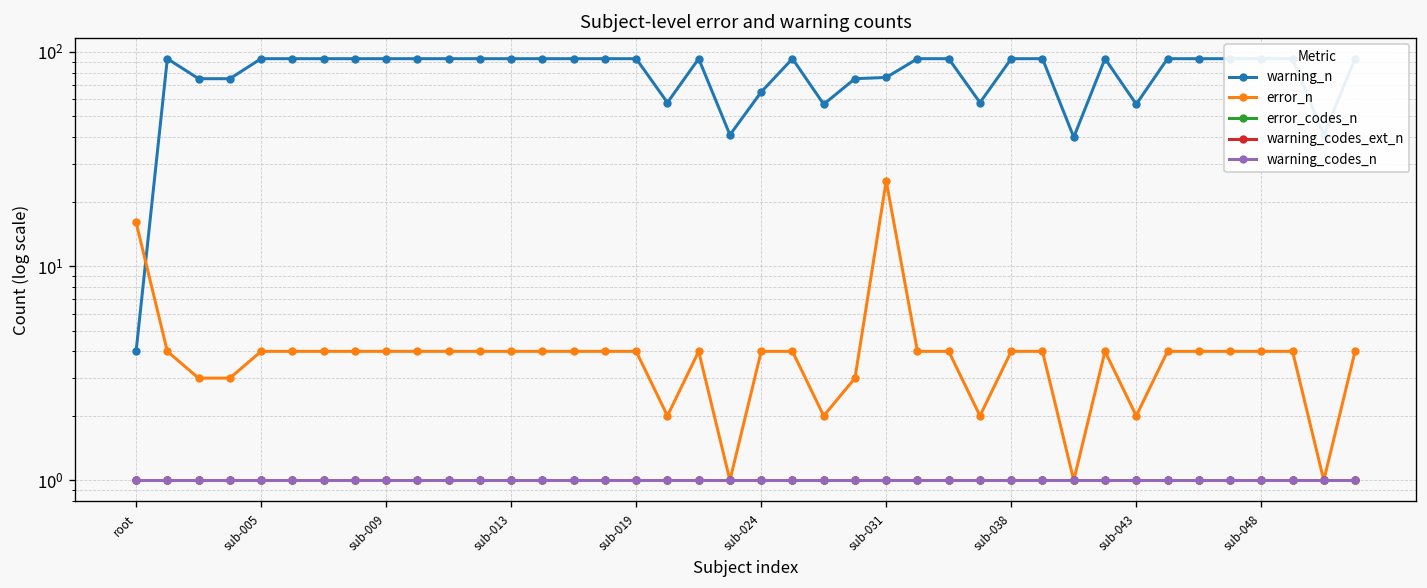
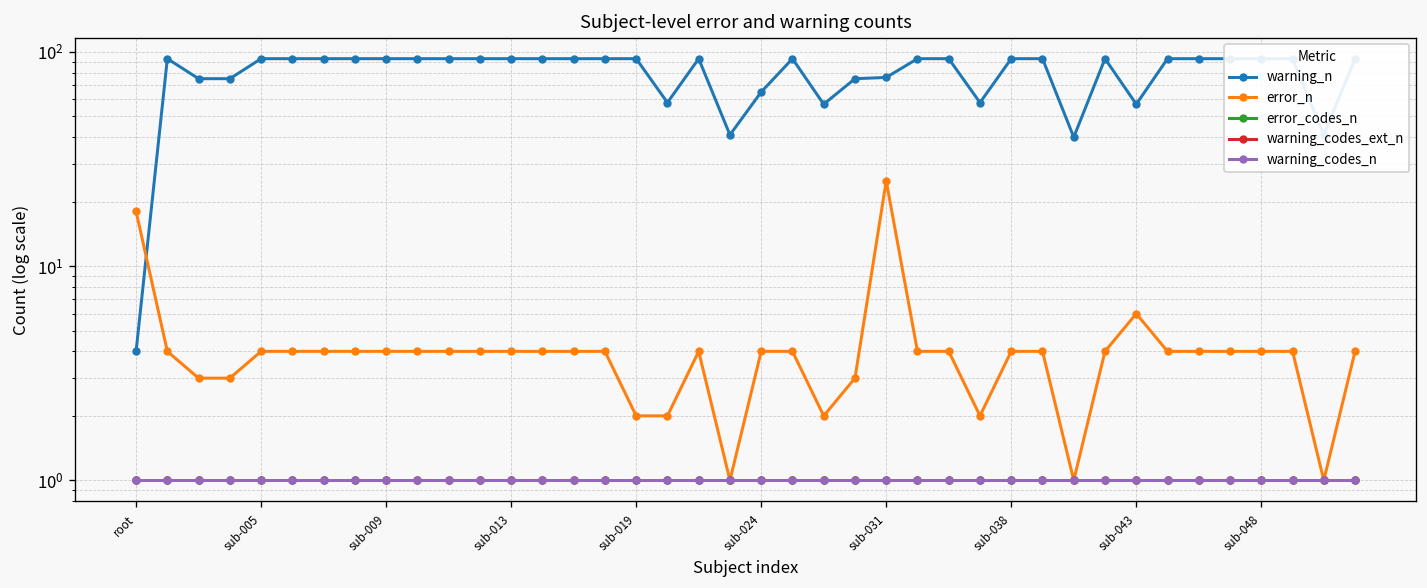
  {
    "warning_n": {
      "root": 4,
      "sub-005": 90,
      "sub-009": 90,
      "sub-013": 90,
      "sub-019": 90,
      "sub-024": 65,
      "sub-031": 76,
      "sub-038": 90,
      "sub-043": 57
    },
    "error_n": {
-     "root": 16,
+     "root": 18,
      "sub-005": 4,
      "sub-009": 4,
      "sub-013": 4,
-     "sub-019": 4,
+     "sub-019": 2,
      "sub-024": 4,
      "sub-031": 25,
      "sub-038": 4,
-     "sub-043": 2,
+     "sub-043": 6,
      "sub-048": 4
    },
    "warning_codes_n": {
      "root": 1,
      "sub-005": 1,
      "sub-009": 1,
      "sub-013": 1,
      "sub-019": 1,
      "sub-024": 1,
      "sub-031": 1,
      "sub-038": 1,
      "sub-043": 1,
      "sub-048": 1
    }
  }
